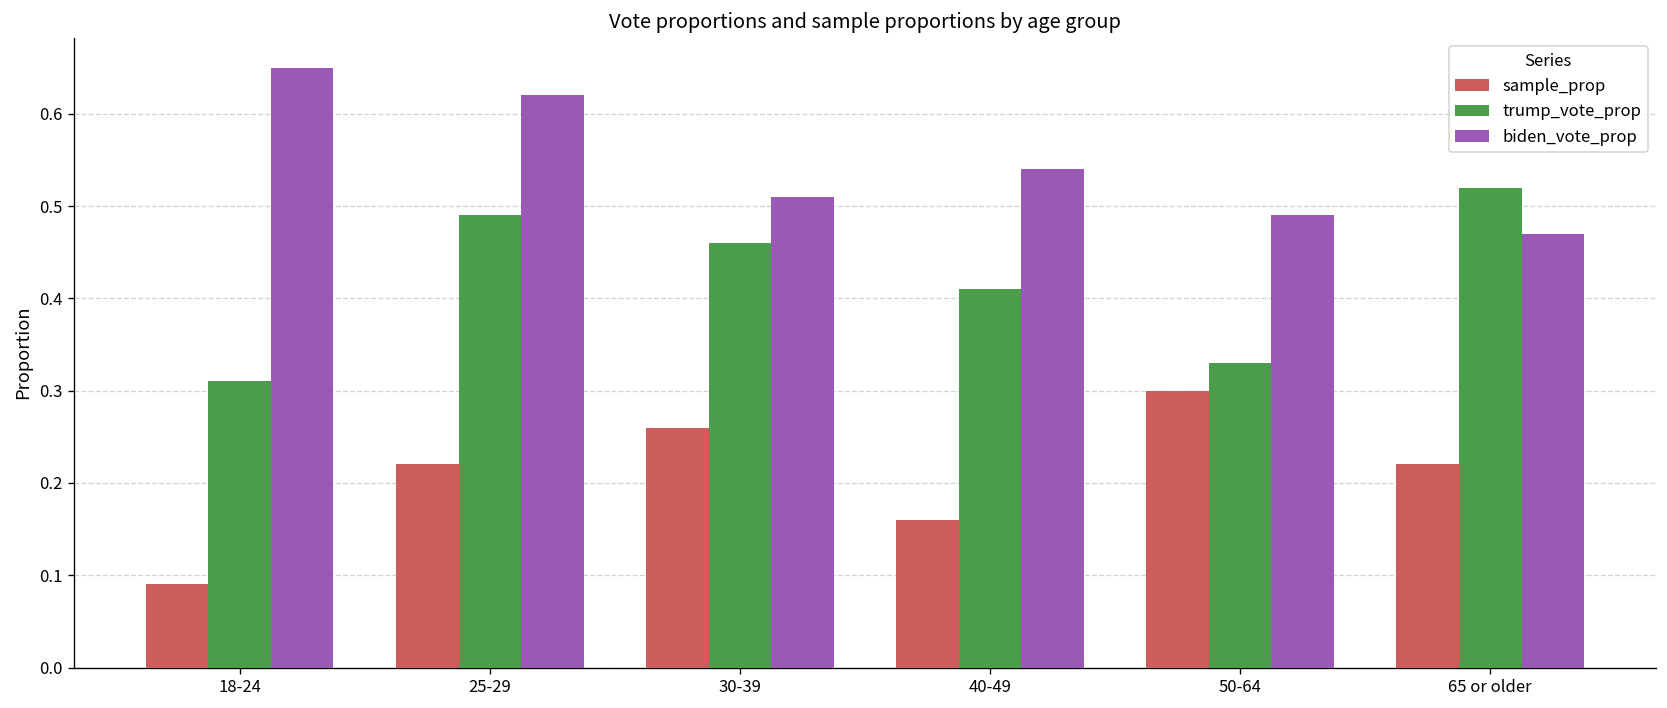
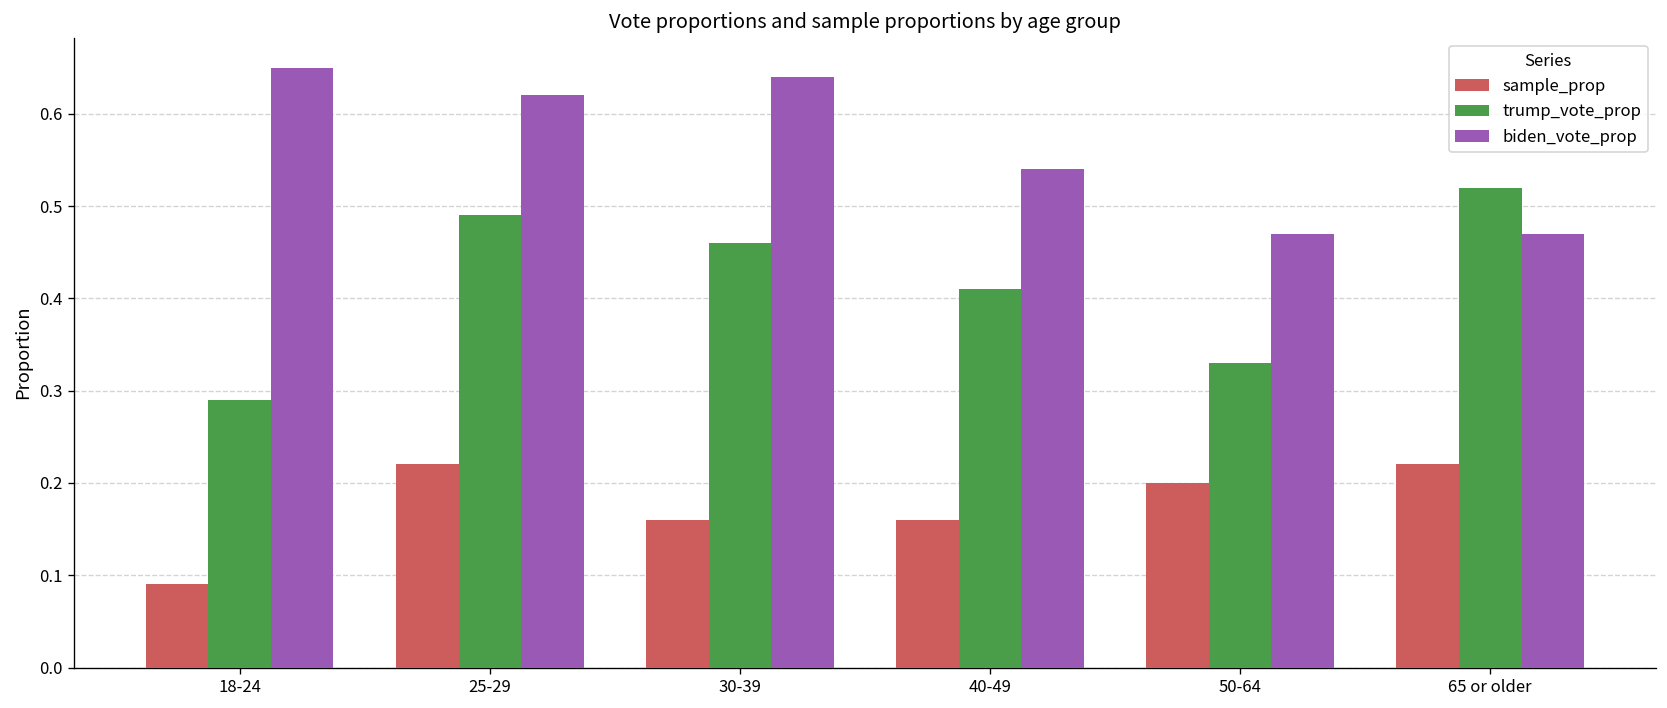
  {
    "sample_prop": {
      "18-24": 0.09,
      "25-29": 0.22,
-     "30-39": 0.26,
+     "30-39": 0.16,
      "40-49": 0.16,
-     "50-64": 0.3,
+     "50-64": 0.2,
      "65 or older": 0.22
    },
    "trump_vote_prop": {
-     "18-24": 0.31,
+     "18-24": 0.29,
      "25-29": 0.49,
      "30-39": 0.46,
      "40-49": 0.41,
      "50-64": 0.33,
      "65 or older": 0.52
    },
    "biden_vote_prop": {
      "18-24": 0.65,
      "25-29": 0.62,
-     "30-39": 0.51,
+     "30-39": 0.64,
      "40-49": 0.54,
-     "50-64": 0.49,
+     "50-64": 0.47,
      "65 or older": 0.47
    }
  }
